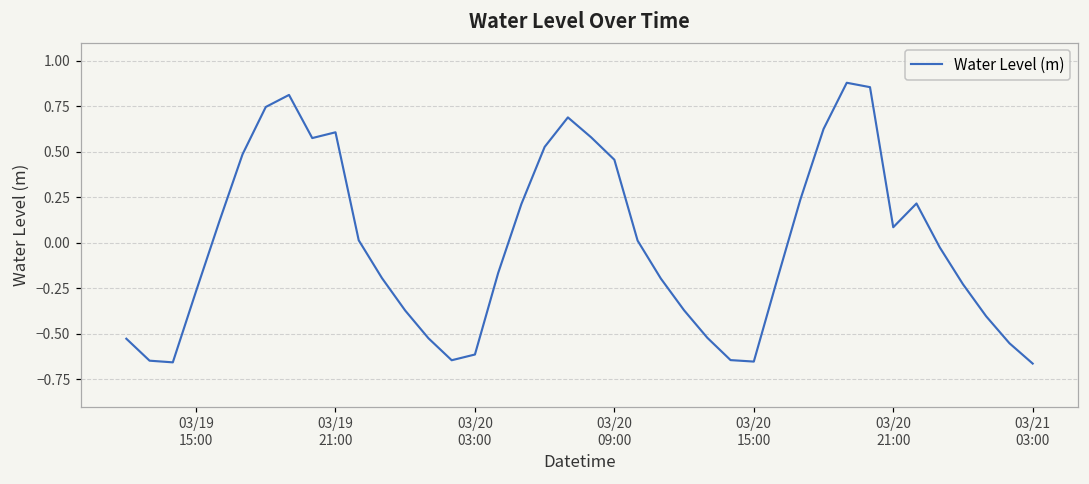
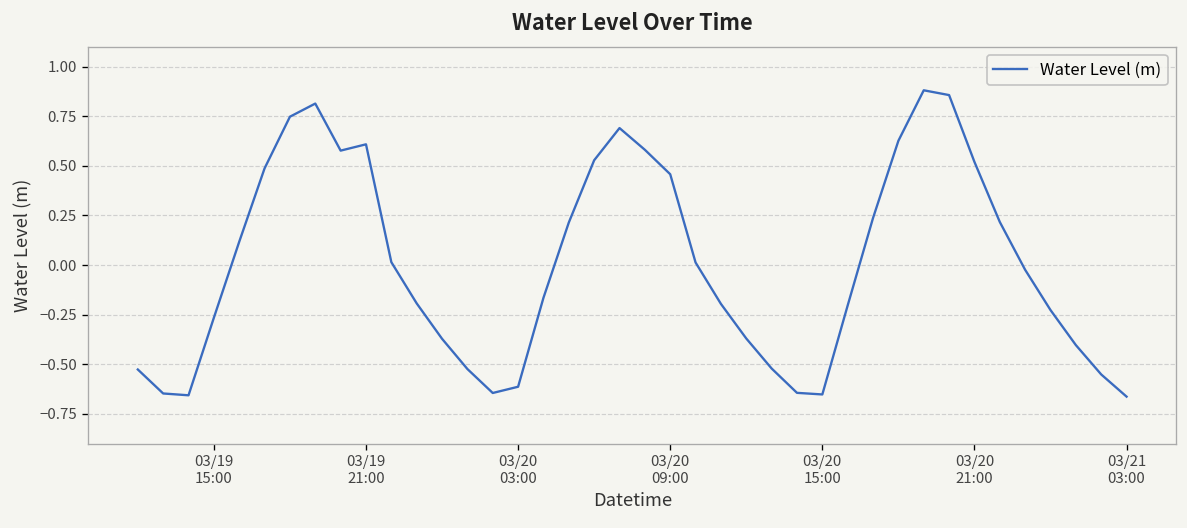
  {
    "03/19 15:00": -0.27,
    "03/19 21:00": 0.61,
    "03/20 03:00": -0.61,
    "03/20 09:00": 0.46,
    "03/20 15:00": -0.65,
-   "03/20 21:00": 0.09,
+   "03/20 21:00": 0.52,
    "03/21 03:00": -0.66
  }
